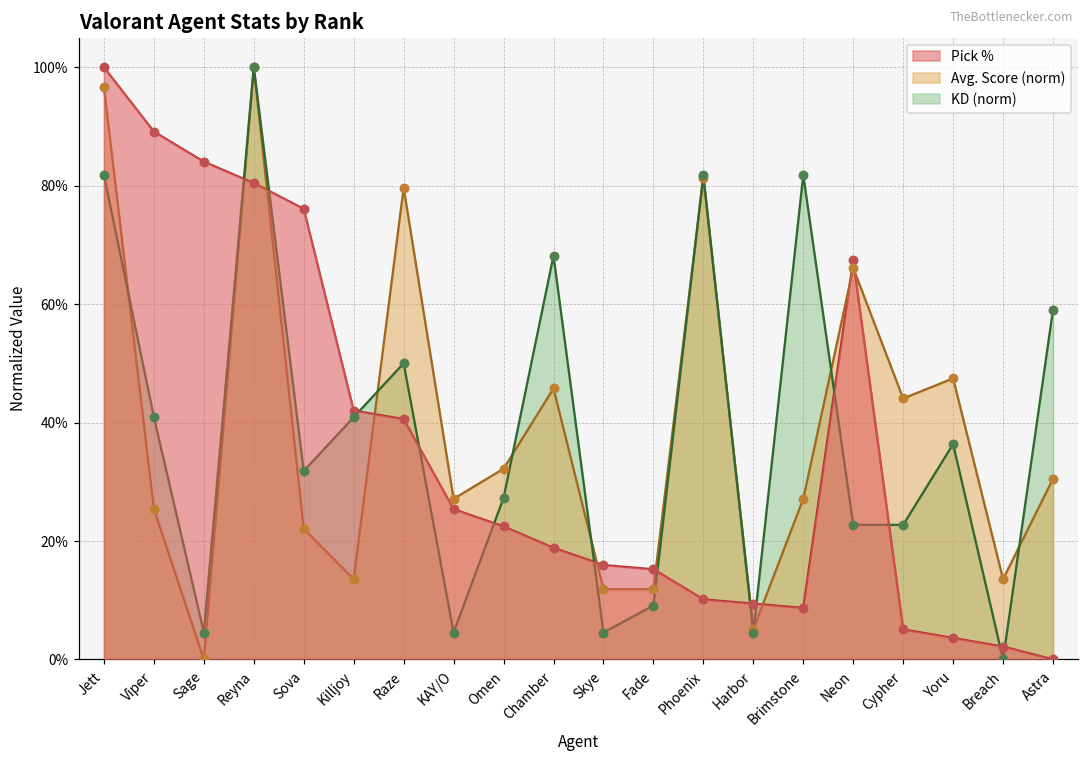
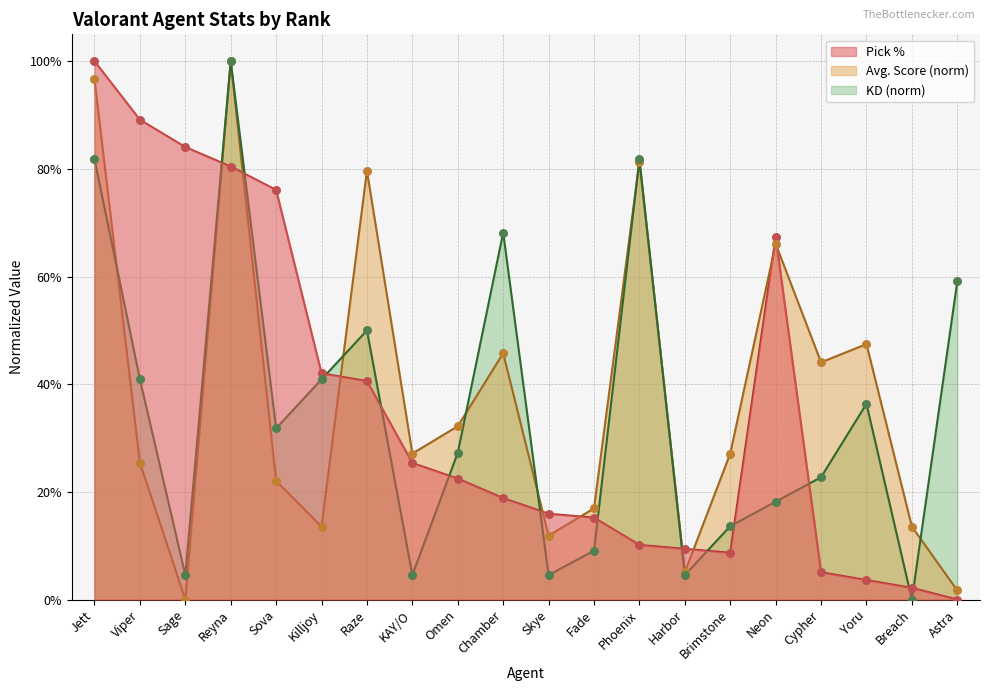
  {
    "Pick %": {
      "Jett": "100%",
      "Viper": "89%",
      "Sage": "84%",
      "Reyna": "80%",
      "Sova": "76%",
      "Killjoy": "42%",
      "Raze": "41%",
      "KAY/O": "25%",
      "Omen": "22%",
      "Chamber": "19%",
      "Skye": "16%",
      "Fade": "15%",
      "Phoenix": "10%",
      "Harbor": "9%",
      "Brimstone": "9%",
      "Neon": "67%",
      "Cypher": "5%",
      "Yoru": "4%",
      "Breach": "2%",
      "Astra": "0%"
    },
    "Avg. Score (norm)": {
      "Jett": "97%",
      "Viper": "25%",
      "Sage": "0%",
      "Sova": "22%",
      "Killjoy": "14%",
      "Raze": "80%",
      "KAY/O": "27%",
      "Omen": "32%",
      "Chamber": "46%",
      "Skye": "12%",
-     "Fade": "12%",
+     "Fade": "17%",
      "Harbor": "5%",
      "Brimstone": "27%",
      "Neon": "66%",
      "Cypher": "44%",
      "Yoru": "47%",
      "Breach": "14%",
-     "Astra": "31%"
+     "Astra": "2%"
    },
    "KD (norm)": {
      "Jett": "82%",
      "Viper": "41%",
      "Sage": "5%",
      "Sova": "32%",
      "Killjoy": "41%",
      "Raze": "50%",
      "KAY/O": "5%",
      "Omen": "27%",
      "Chamber": "68%",
      "Skye": "5%",
      "Fade": "9%",
      "Harbor": "5%",
-     "Brimstone": "82%",
-     "Neon": "23%",
+     "Brimstone": "14%",
+     "Neon": "18%",
      "Cypher": "23%",
      "Yoru": "36%",
      "Breach": "0%",
      "Astra": "59%"
    }
  }
